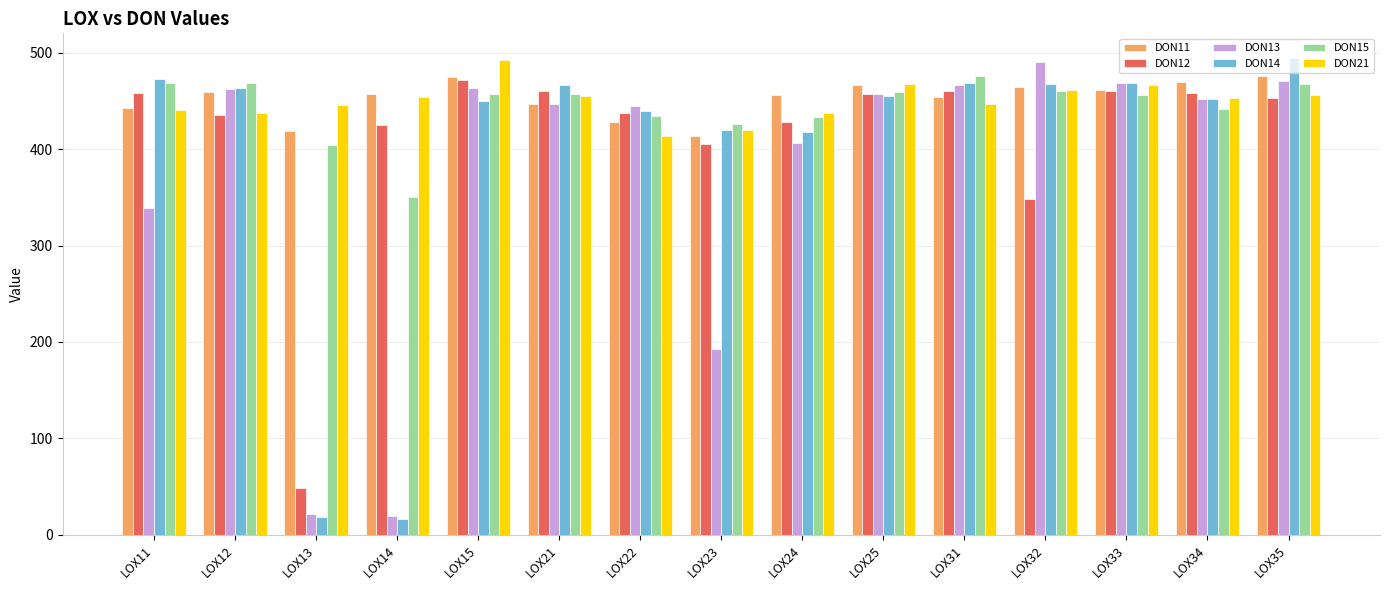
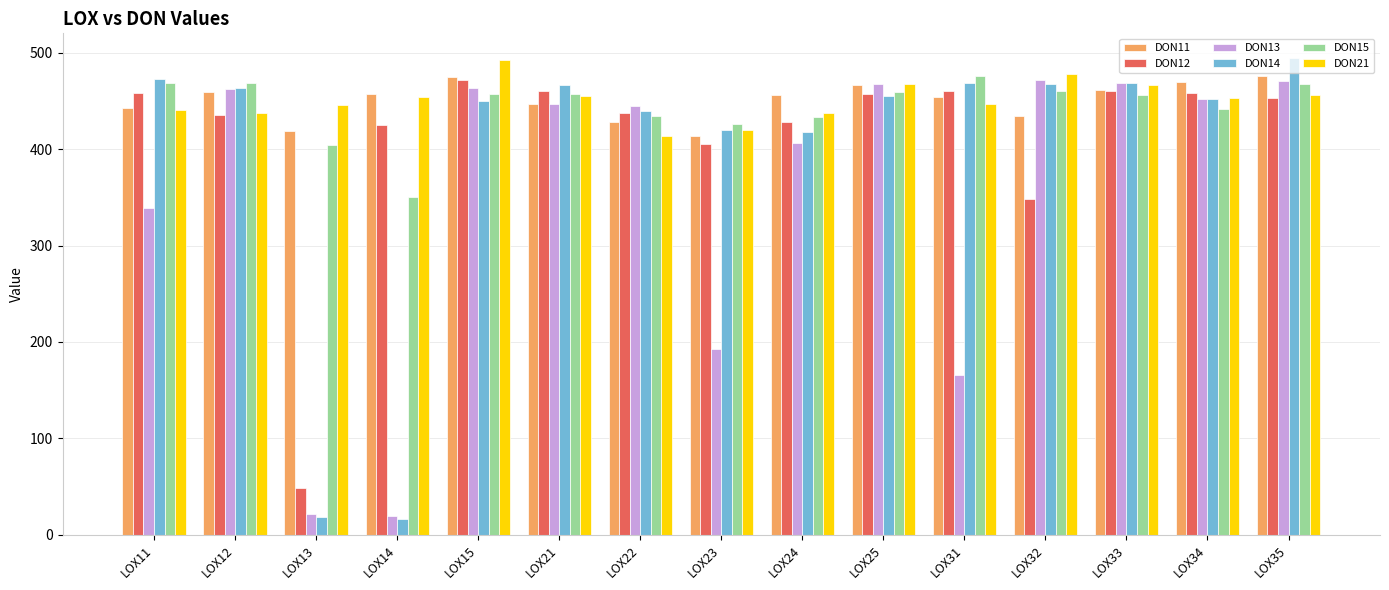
  {
    "DON11": {
      "LOX11": 440,
      "LOX12": 460,
      "LOX13": 420,
      "LOX14": 460,
      "LOX15": 470,
      "LOX21": 450,
      "LOX22": 430,
      "LOX23": 410,
      "LOX24": 460,
      "LOX25": 470,
      "LOX31": 450,
-     "LOX32": 460,
+     "LOX32": 430,
      "LOX33": 460,
      "LOX34": 470,
      "LOX35": 480
    },
    "DON12": {
      "LOX11": 460,
      "LOX12": 430,
      "LOX13": 50,
      "LOX14": 430,
      "LOX15": 470,
      "LOX21": 460,
      "LOX22": 440,
      "LOX23": 410,
      "LOX24": 430,
      "LOX25": 460,
      "LOX31": 460,
      "LOX32": 350,
      "LOX33": 460,
      "LOX34": 460,
      "LOX35": 450
    },
    "DON13": {
      "LOX11": 340,
      "LOX12": 460,
      "LOX13": 20,
      "LOX14": 20,
      "LOX15": 460,
      "LOX21": 450,
      "LOX22": 440,
      "LOX23": 190,
      "LOX24": 410,
-     "LOX25": 460,
-     "LOX31": 470,
-     "LOX32": 490,
+     "LOX25": 470,
+     "LOX31": 170,
+     "LOX32": 470,
      "LOX33": 470,
      "LOX34": 450,
      "LOX35": 470
    },
    "DON14": {
      "LOX11": 470,
      "LOX12": 460,
      "LOX13": 20,
      "LOX14": 20,
      "LOX15": 450,
      "LOX21": 470,
      "LOX22": 440,
      "LOX23": 420,
      "LOX24": 420,
      "LOX25": 450,
      "LOX31": 470,
      "LOX32": 470,
      "LOX33": 470,
      "LOX34": 450
    },
    "DON15": {
      "LOX11": 470,
      "LOX12": 470,
      "LOX13": 400,
      "LOX14": 350,
      "LOX15": 460,
      "LOX21": 460,
      "LOX22": 430,
      "LOX23": 430,
      "LOX24": 430,
      "LOX25": 460,
      "LOX31": 480,
      "LOX32": 460,
      "LOX33": 460,
      "LOX34": 440,
      "LOX35": 470
    },
    "DON21": {
      "LOX11": 440,
      "LOX12": 440,
      "LOX13": 450,
      "LOX14": 450,
      "LOX15": 490,
      "LOX21": 460,
      "LOX22": 410,
      "LOX23": 420,
      "LOX24": 440,
      "LOX25": 470,
      "LOX31": 450,
-     "LOX32": 460,
+     "LOX32": 480,
      "LOX33": 470,
      "LOX34": 450,
      "LOX35": 460
    }
  }
